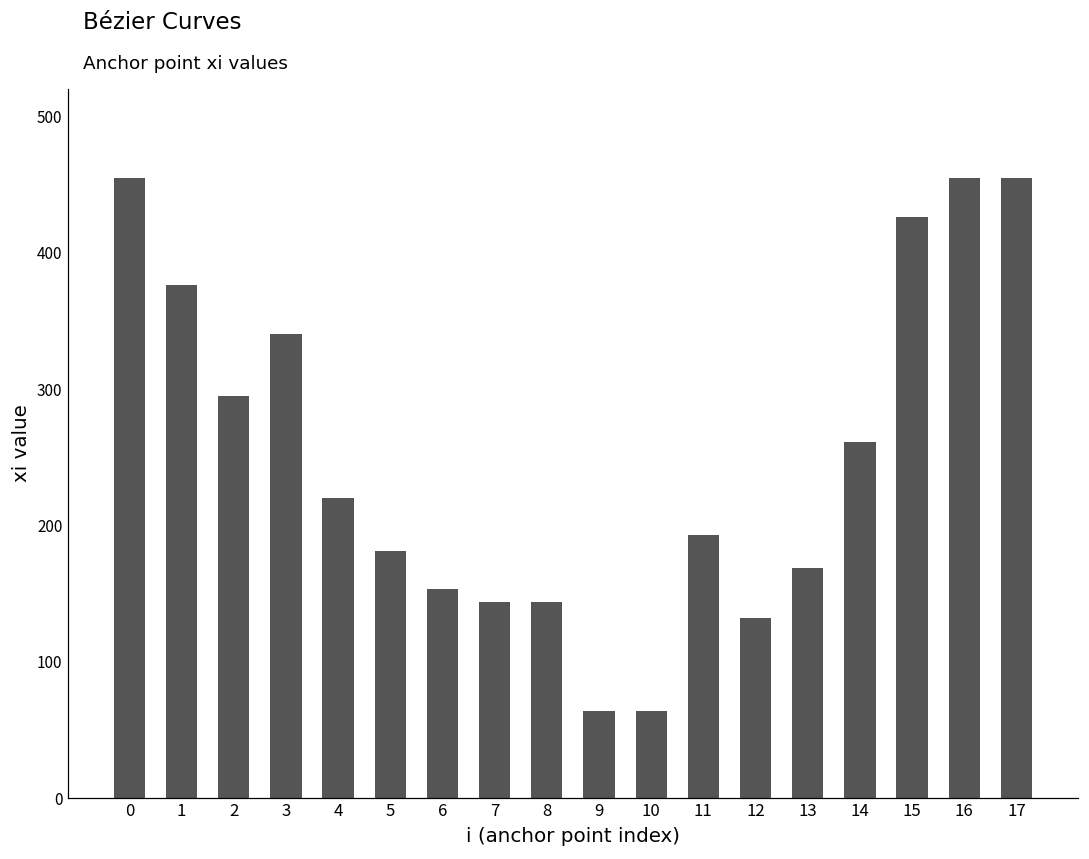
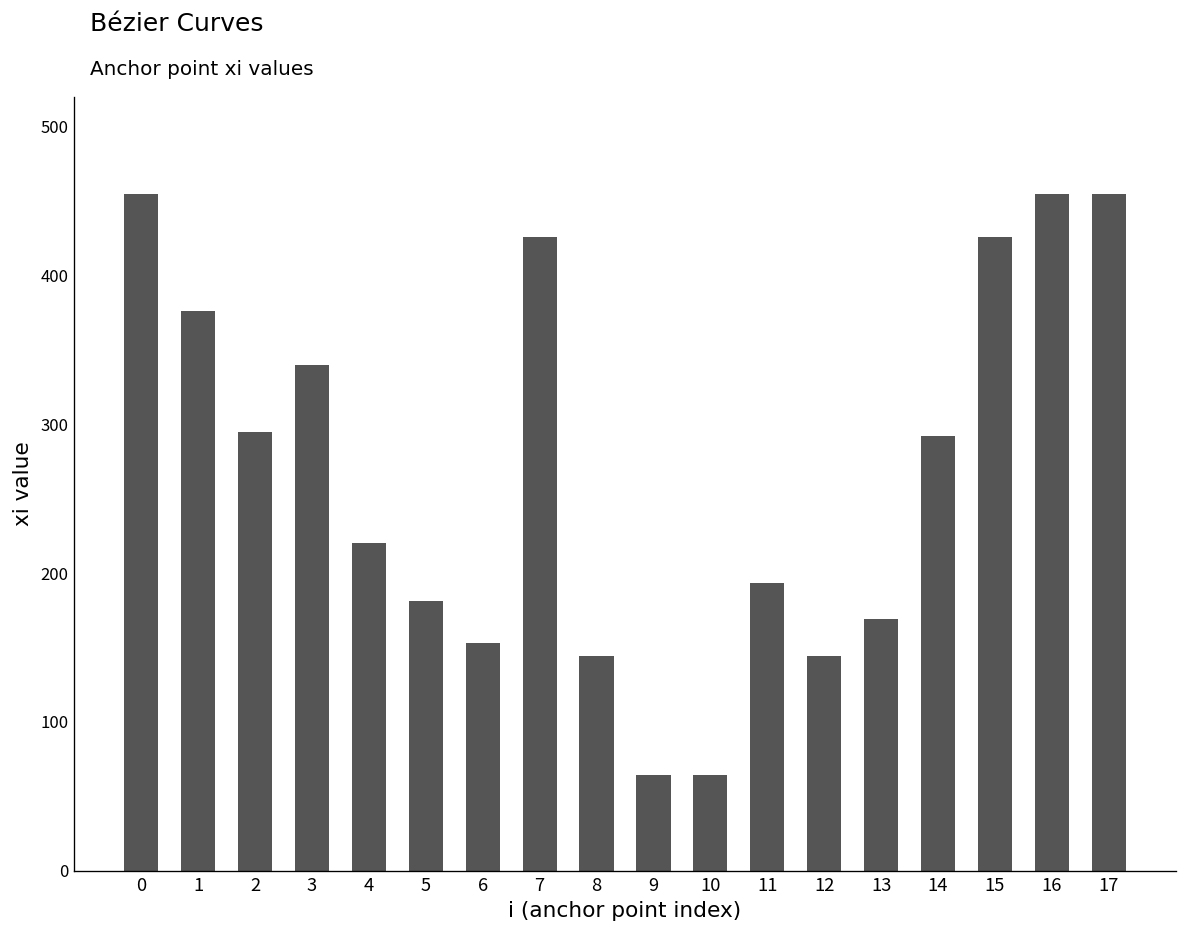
  {
    "0": 455,
    "1": 376,
    "2": 295,
    "3": 340,
    "4": 220,
    "5": 181,
    "6": 153,
-   "7": 144,
+   "7": 426,
    "8": 144,
    "9": 64,
    "10": 64,
    "11": 193,
-   "12": 132,
+   "12": 144,
    "13": 169,
-   "14": 261,
+   "14": 292,
    "15": 426,
    "16": 455,
    "17": 455
  }
